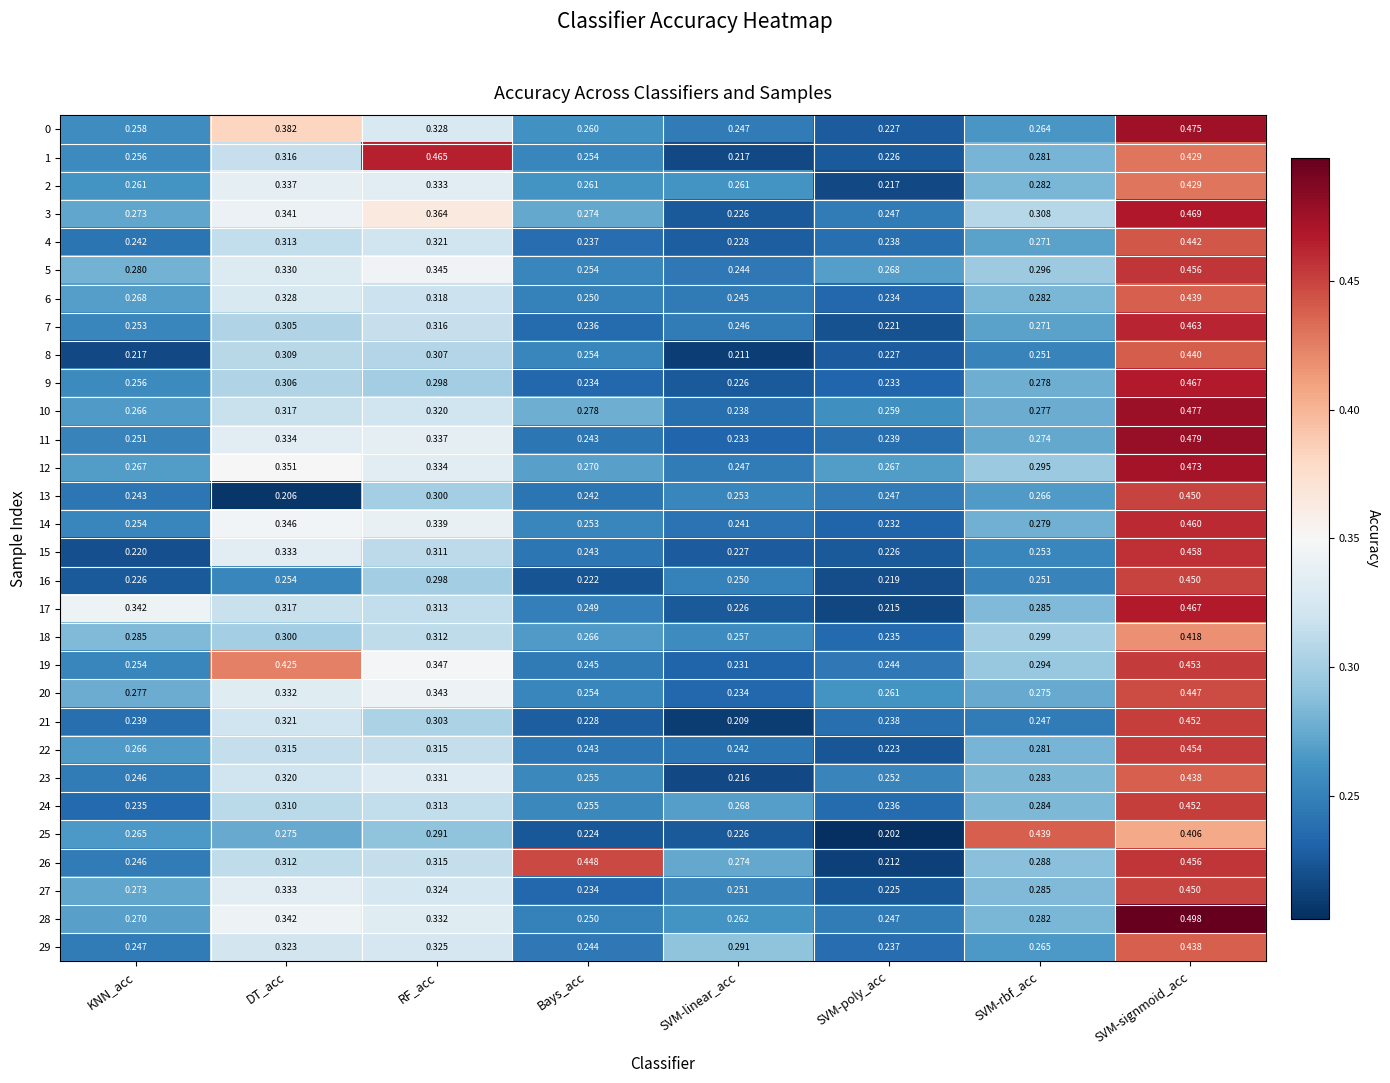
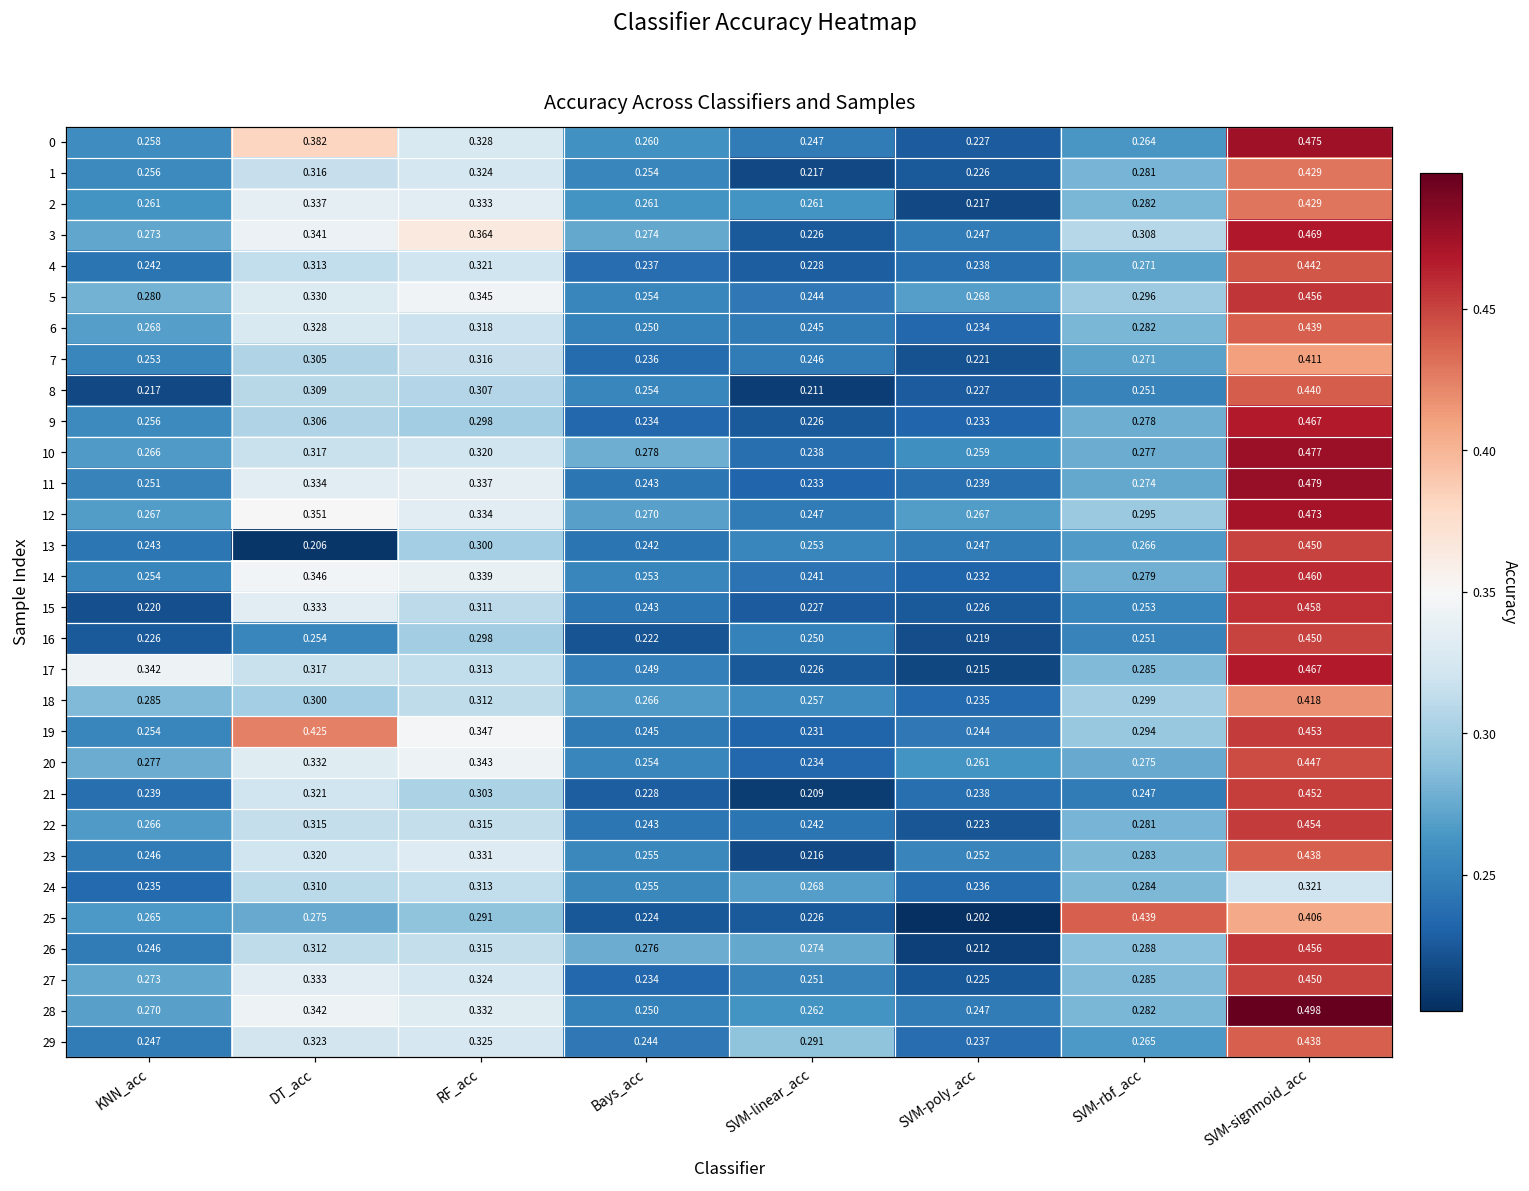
  {
    "1": {
      "KNN_acc": 0.256,
      "DT_acc": 0.316,
-     "RF_acc": 0.465,
+     "RF_acc": 0.324,
      "Bays_acc": 0.254,
      "SVM-linear_acc": 0.217,
      "SVM-poly_acc": 0.226,
      "SVM-rbf_acc": 0.281,
      "SVM-signmoid_acc": 0.429
    },
    "7": {
      "KNN_acc": 0.253,
      "DT_acc": 0.305,
      "RF_acc": 0.316,
      "Bays_acc": 0.236,
      "SVM-linear_acc": 0.246,
      "SVM-poly_acc": 0.221,
      "SVM-rbf_acc": 0.271,
-     "SVM-signmoid_acc": 0.463
+     "SVM-signmoid_acc": 0.411
    },
    "24": {
      "KNN_acc": 0.235,
      "DT_acc": 0.310,
      "RF_acc": 0.313,
      "Bays_acc": 0.255,
      "SVM-linear_acc": 0.268,
      "SVM-poly_acc": 0.236,
      "SVM-rbf_acc": 0.284,
-     "SVM-signmoid_acc": 0.452
+     "SVM-signmoid_acc": 0.321
    },
    "26": {
      "KNN_acc": 0.246,
      "DT_acc": 0.312,
      "RF_acc": 0.315,
-     "Bays_acc": 0.448,
+     "Bays_acc": 0.276,
      "SVM-linear_acc": 0.274,
      "SVM-poly_acc": 0.212,
      "SVM-rbf_acc": 0.288,
      "SVM-signmoid_acc": 0.456
    }
  }
